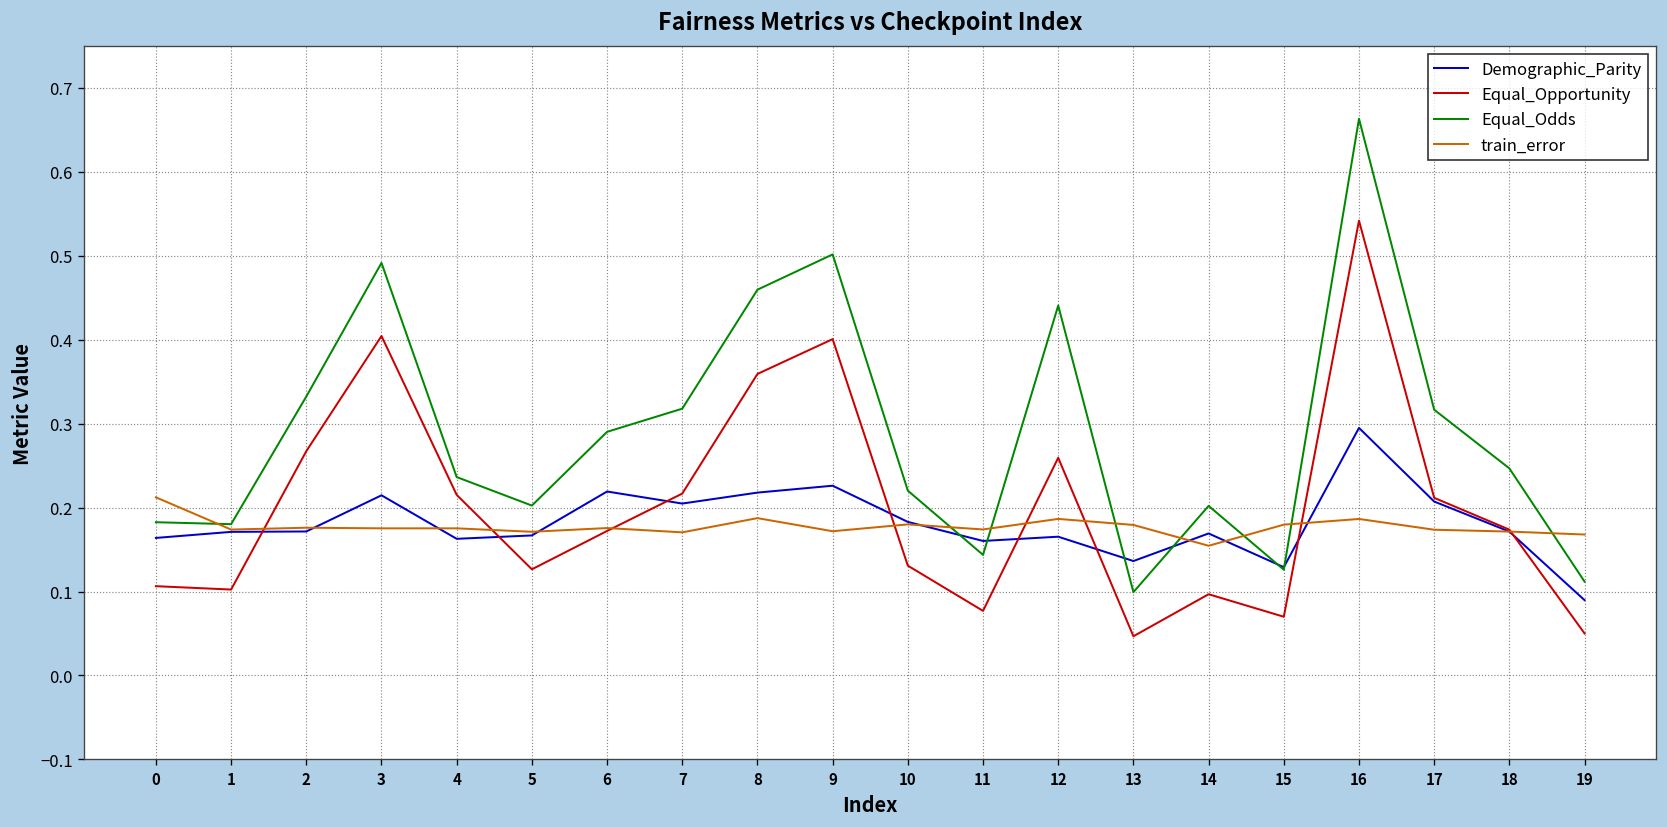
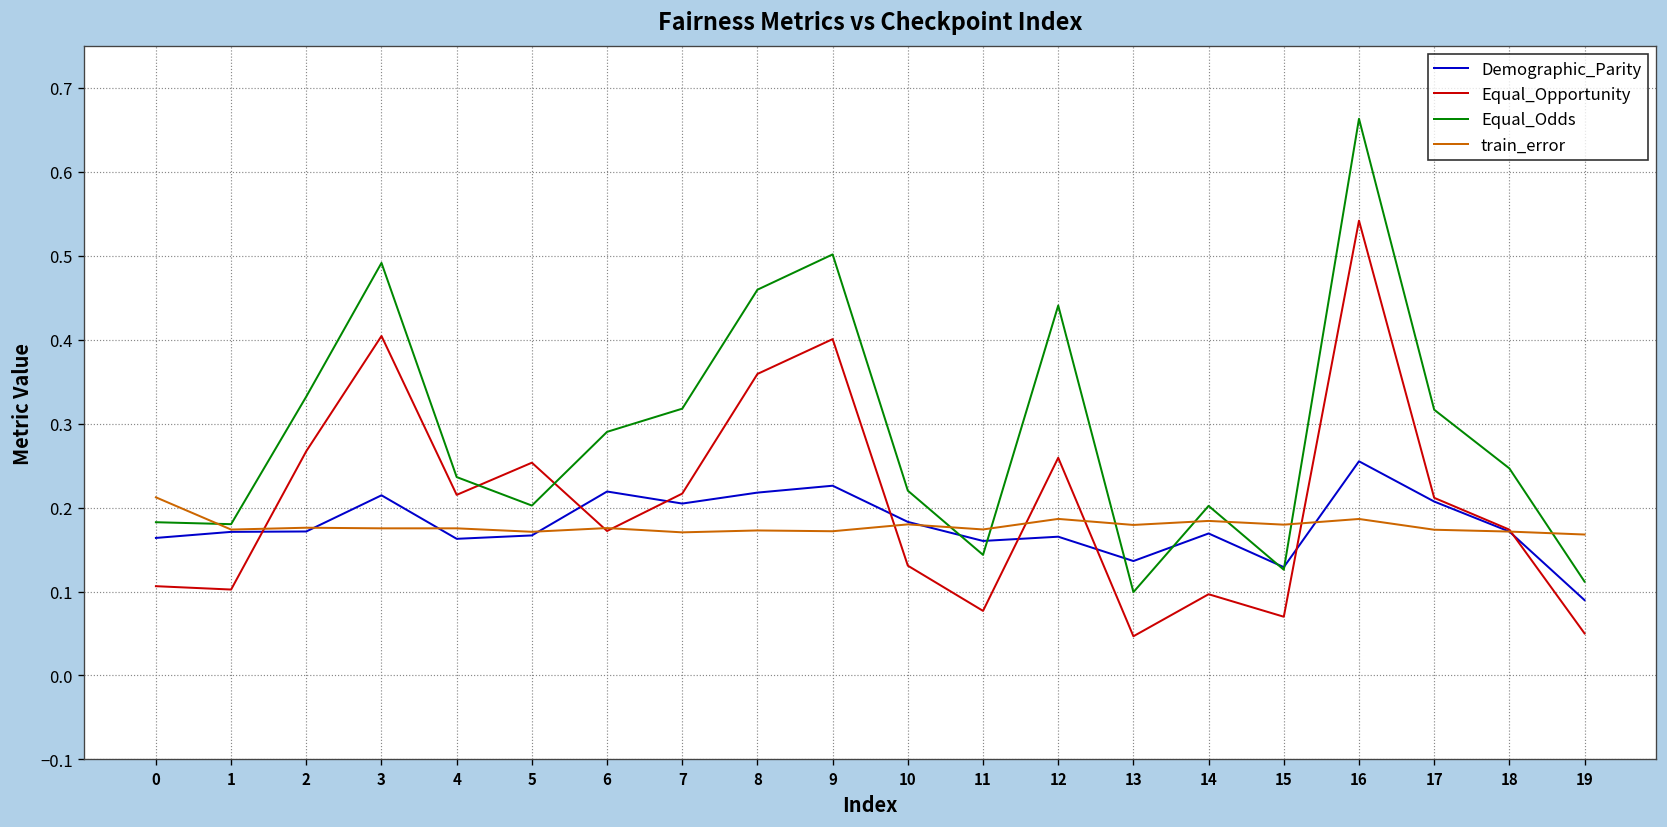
  {
    "Demographic_Parity": {
      "0": 0.16,
      "2": 0.17,
      "3": 0.21,
      "4": 0.16,
      "5": 0.17,
      "6": 0.22,
      "7": 0.20,
      "8": 0.22,
      "9": 0.23,
      "11": 0.16,
      "12": 0.17,
      "13": 0.14,
      "14": 0.17,
-     "16": 0.29,
+     "16": 0.26,
      "17": 0.21,
      "19": 0.09
    },
    "Equal_Opportunity": {
      "0": 0.11,
      "1": 0.10,
      "2": 0.27,
      "3": 0.40,
      "4": 0.22,
-     "5": 0.13,
+     "5": 0.25,
      "7": 0.22,
      "8": 0.36,
      "9": 0.40,
      "10": 0.13,
      "11": 0.08,
      "12": 0.26,
      "13": 0.05,
      "14": 0.10,
      "15": 0.07,
      "16": 0.54,
      "17": 0.21,
      "19": 0.05
    },
    "Equal_Odds": {
      "0": 0.18,
      "1": 0.18,
      "2": 0.33,
      "3": 0.49,
      "4": 0.24,
      "5": 0.20,
      "6": 0.29,
      "7": 0.32,
      "8": 0.46,
      "9": 0.50,
      "10": 0.22,
      "11": 0.14,
      "12": 0.44,
      "13": 0.10,
      "14": 0.20,
      "16": 0.66,
      "17": 0.32,
      "18": 0.25,
      "19": 0.11
    },
    "train_error": {
      "0": 0.21,
      "2": 0.18,
      "3": 0.18,
      "4": 0.18,
      "5": 0.17,
      "7": 0.17,
-     "8": 0.19,
+     "8": 0.17,
      "9": 0.17,
      "11": 0.17,
      "12": 0.19,
      "13": 0.18,
-     "14": 0.15,
+     "14": 0.18,
      "15": 0.18,
      "16": 0.19,
      "17": 0.17,
      "19": 0.17
    }
  }
